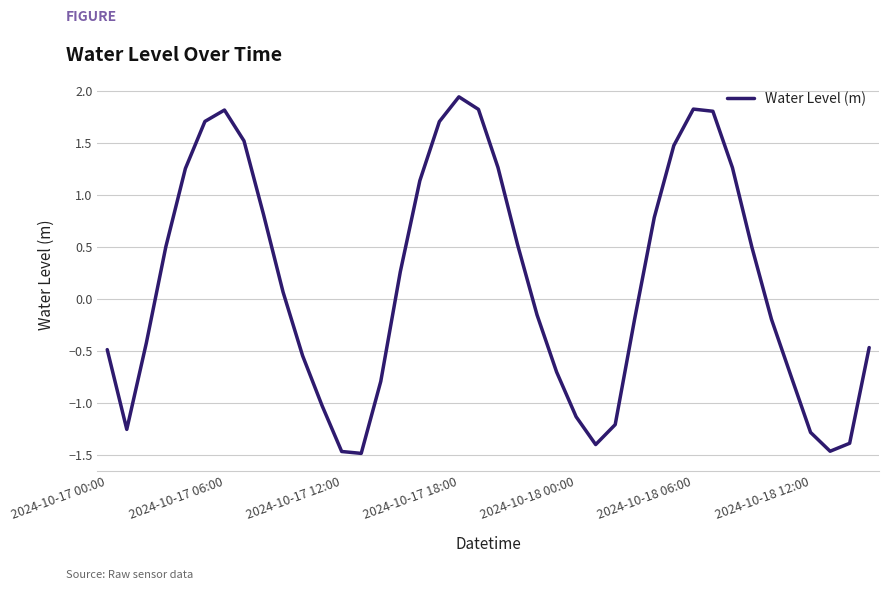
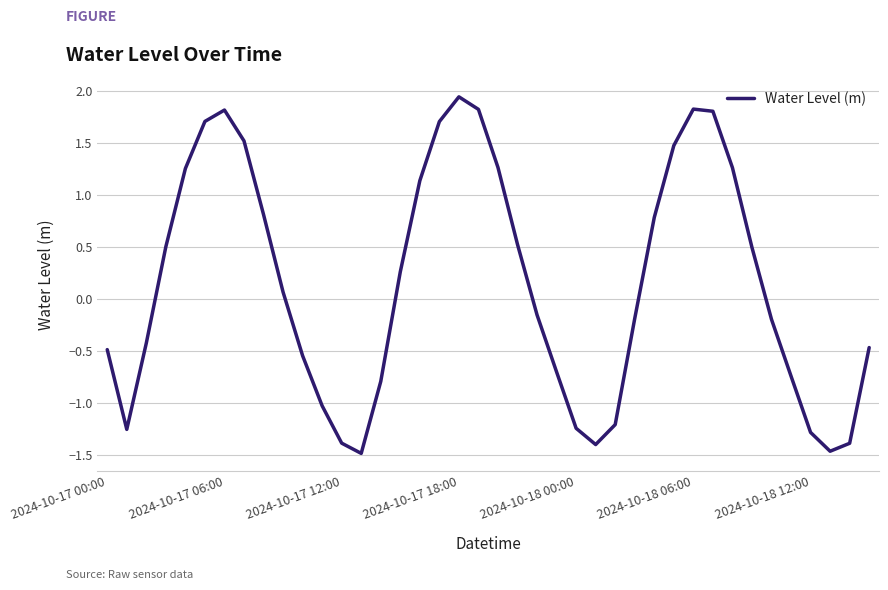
  {
    "2024-10-17 00:00": -0.49,
    "2024-10-17 06:00": 1.81,
-   "2024-10-17 12:00": -1.46,
+   "2024-10-17 12:00": -1.38,
    "2024-10-17 18:00": 1.94,
-   "2024-10-18 00:00": -1.13,
+   "2024-10-18 00:00": -1.24,
    "2024-10-18 06:00": 1.82,
    "2024-10-18 12:00": -1.28
  }
